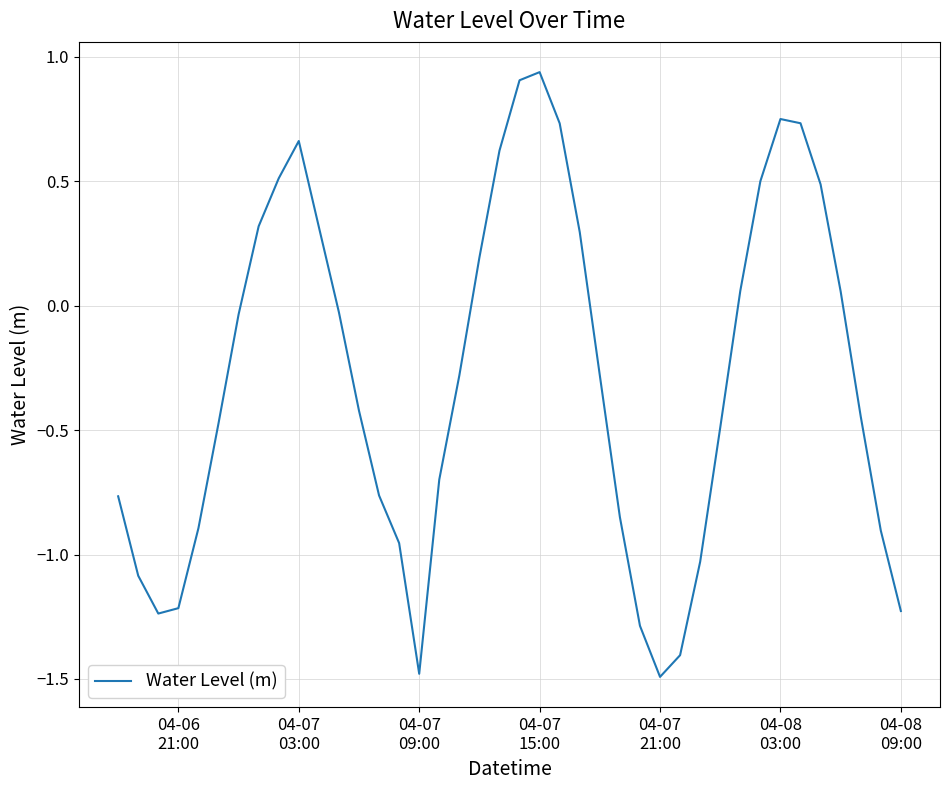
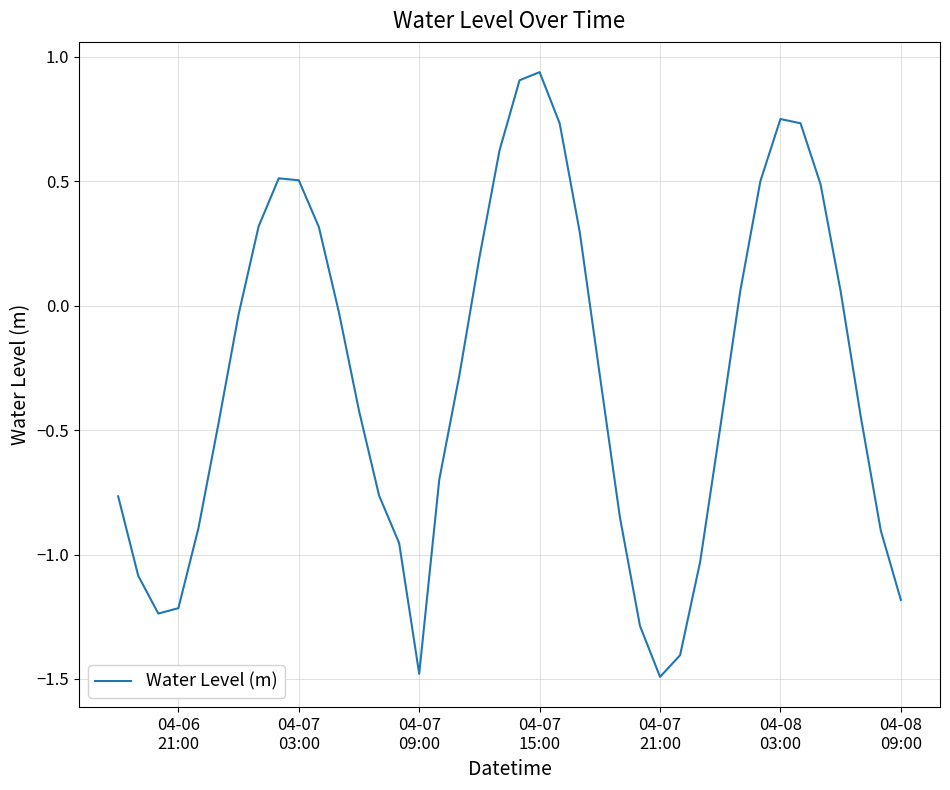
  {
    "04-06 21:00": -1.22,
-   "04-07 03:00": 0.66,
+   "04-07 03:00": 0.50,
    "04-07 09:00": -1.48,
    "04-07 15:00": 0.94,
    "04-07 21:00": -1.49,
    "04-08 03:00": 0.75,
-   "04-08 09:00": -1.23
+   "04-08 09:00": -1.18
  }
